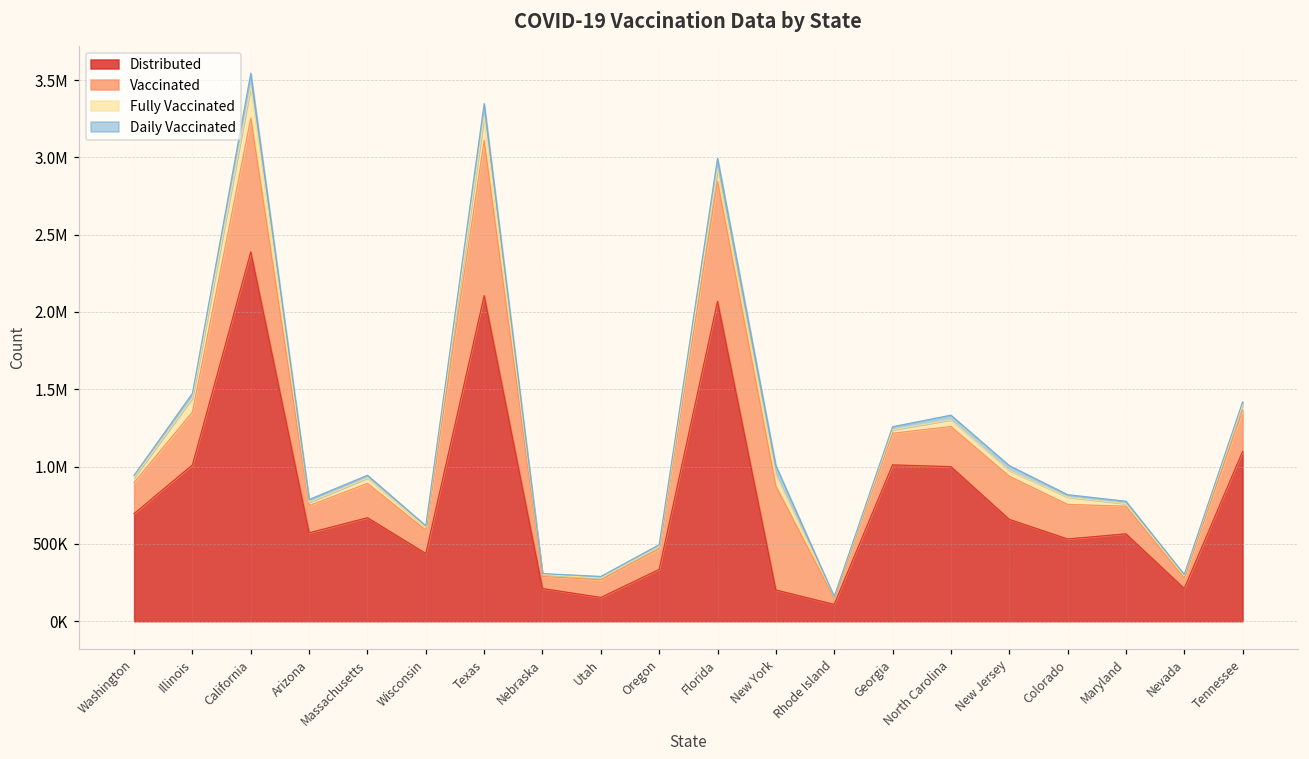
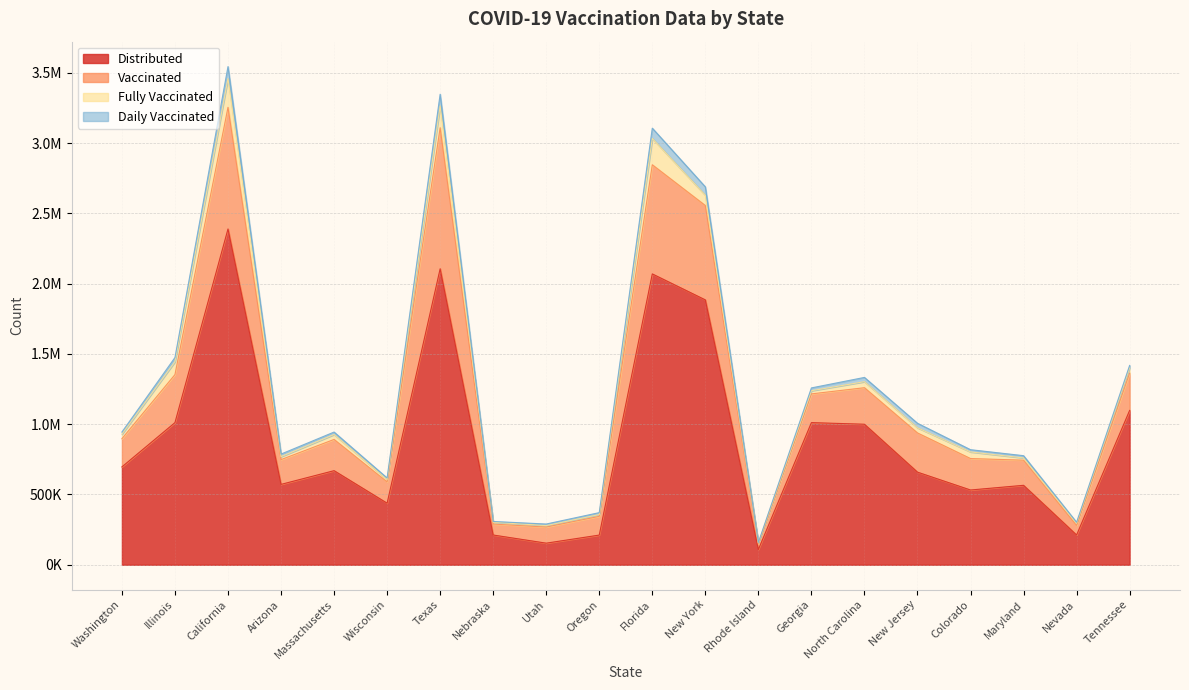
  {
    "Distributed": {
      "Washington": 700000,
      "Illinois": 1010000,
      "California": 2390000,
      "Arizona": 570000,
      "Massachusetts": 670000,
      "Wisconsin": 440000,
      "Texas": 2110000,
      "Nebraska": 210000,
      "Utah": 150000,
-     "Oregon": 340000,
+     "Oregon": 210000,
      "Florida": 2070000,
-     "New York": 200000,
+     "New York": 1880000,
      "Rhode Island": 110000,
      "Georgia": 1010000,
      "North Carolina": 1000000,
      "New Jersey": 660000,
      "Colorado": 530000,
      "Maryland": 570000,
      "Nevada": 210000,
      "Tennessee": 1100000
    },
    "Vaccinated": {
      "Washington": 200000,
      "Illinois": 340000,
      "California": 870000,
      "Arizona": 180000,
      "Massachusetts": 220000,
      "Texas": 1000000,
      "Florida": 780000,
      "New York": 670000,
      "Georgia": 200000,
      "North Carolina": 260000,
      "New Jersey": 280000,
      "Colorado": 220000,
      "Tennessee": 260000
    },
    "Fully Vaccinated": {
      "Illinois": 90000,
      "California": 200000,
      "Arizona": 20000,
      "Texas": 160000,
-     "Florida": 70000,
+     "Florida": 190000,
      "New York": 70000,
      "Georgia": 20000,
      "North Carolina": 40000,
      "New Jersey": 40000
    },
    "Daily Vaccinated": {
      "Illinois": 30000,
      "California": 90000,
      "Arizona": 20000,
      "Texas": 80000,
      "Florida": 70000,
      "New York": 60000,
      "Georgia": 20000,
      "North Carolina": 30000,
      "New Jersey": 30000
    }
  }
